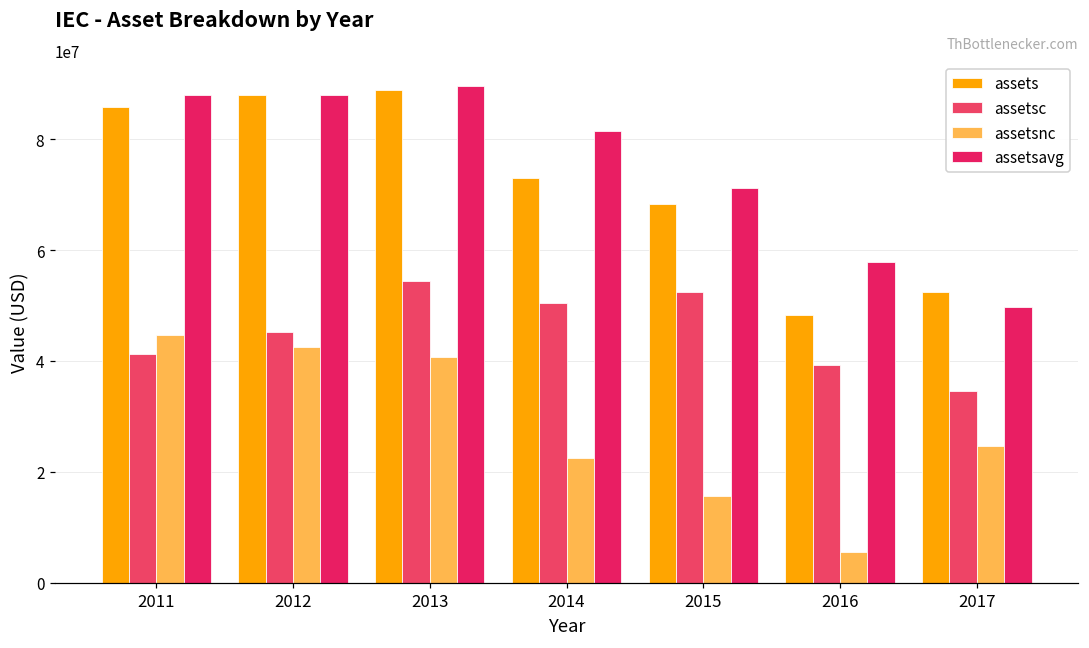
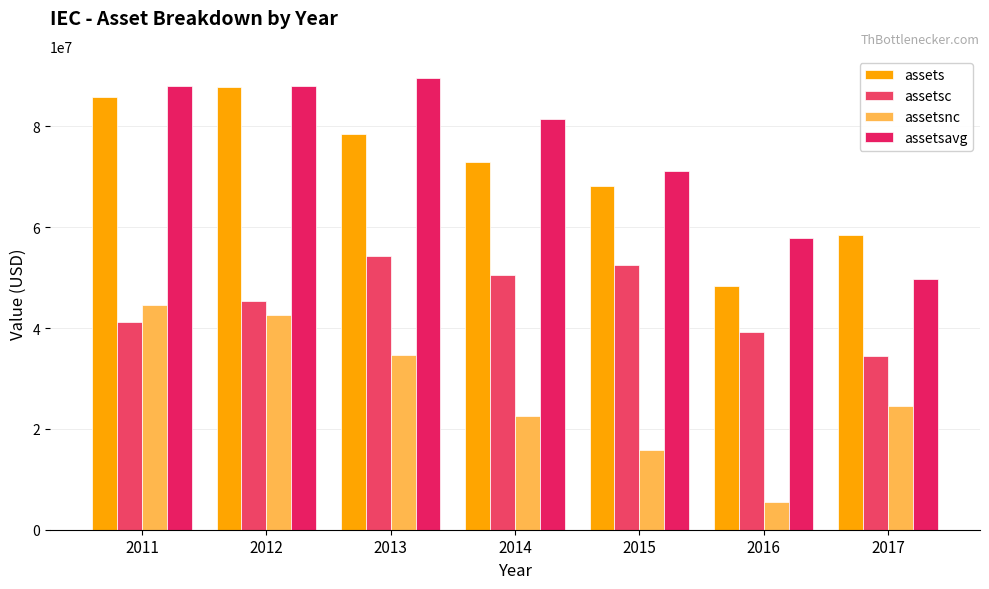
  {
    "assets": {
      "2011": 86000000,
      "2012": 88000000,
-     "2013": 89000000,
+     "2013": 79000000,
      "2014": 73000000,
      "2015": 68000000,
      "2016": 48000000,
-     "2017": 52000000
+     "2017": 59000000
    },
    "assetsnc": {
      "2011": 45000000,
      "2012": 43000000,
-     "2013": 41000000,
+     "2013": 35000000,
      "2014": 23000000,
      "2015": 16000000,
      "2016": 6000000,
      "2017": 25000000
    }
  }
